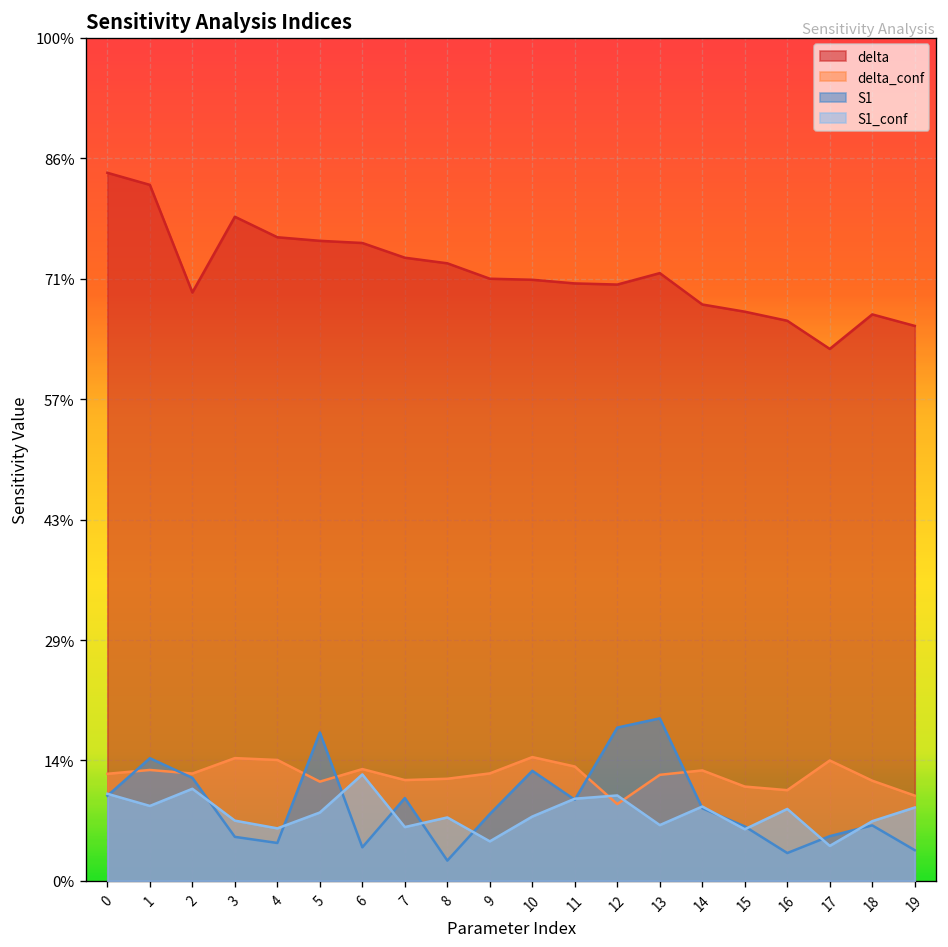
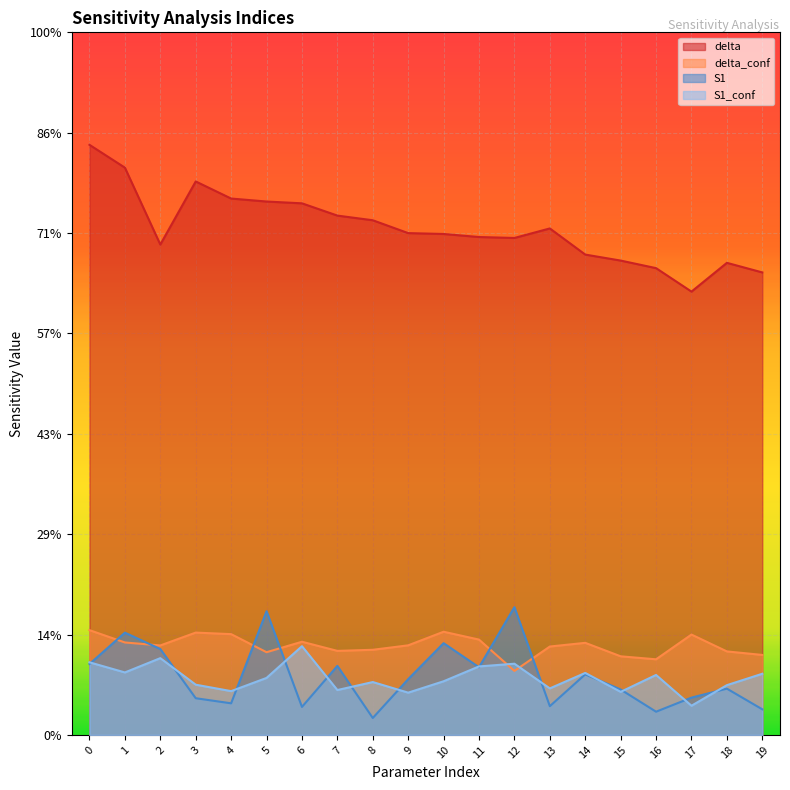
  {
    "delta": {
      "0": "84%",
-     "1": "83%",
+     "1": "81%",
      "2": "70%",
      "3": "79%",
      "4": "76%",
      "5": "76%",
      "6": "76%",
      "7": "74%",
      "8": "73%",
      "9": "71%",
      "10": "71%",
      "11": "71%",
      "12": "71%",
      "13": "72%",
      "14": "68%",
      "15": "68%",
      "16": "66%",
      "17": "63%",
      "18": "67%",
      "19": "66%"
    },
    "delta_conf": {
-     "0": "13%",
+     "0": "15%",
      "1": "13%",
      "2": "13%",
      "3": "15%",
      "4": "14%",
      "5": "12%",
      "6": "13%",
      "7": "12%",
      "8": "12%",
      "9": "13%",
      "10": "15%",
      "11": "14%",
      "12": "9%",
      "13": "13%",
      "14": "13%",
      "15": "11%",
      "16": "11%",
      "17": "14%",
      "18": "12%",
-     "19": "10%"
+     "19": "11%"
    },
    "S1": {
      "1": "15%",
      "2": "12%",
      "3": "5%",
      "4": "4%",
      "5": "18%",
      "6": "4%",
      "7": "10%",
      "8": "2%",
      "9": "8%",
      "10": "13%",
      "12": "18%",
-     "13": "19%",
+     "13": "4%",
      "16": "3%",
      "17": "5%",
      "18": "7%",
      "19": "4%"
    },
    "S1_conf": {
      "1": "9%",
      "2": "11%",
      "3": "7%",
      "4": "6%",
      "5": "8%",
      "6": "13%",
      "7": "6%",
      "8": "8%",
-     "9": "5%",
+     "9": "6%",
      "10": "8%",
      "12": "10%",
      "13": "7%",
      "16": "9%",
      "17": "4%",
      "18": "7%",
      "19": "9%"
    }
  }
